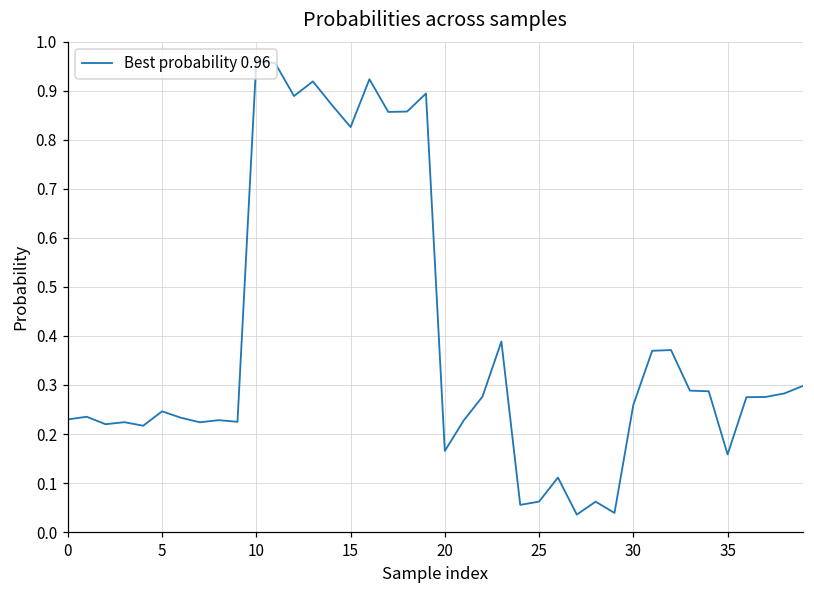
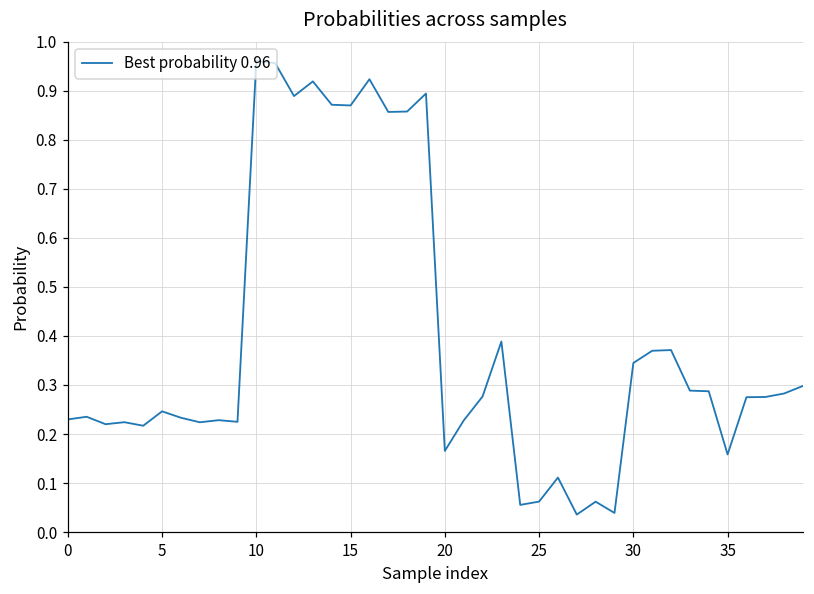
  {
    "0": 0.23,
    "5": 0.25,
-   "15": 0.83,
+   "15": 0.87,
    "20": 0.17,
    "25": 0.06,
-   "30": 0.26,
+   "30": 0.34,
    "35": 0.16
  }
